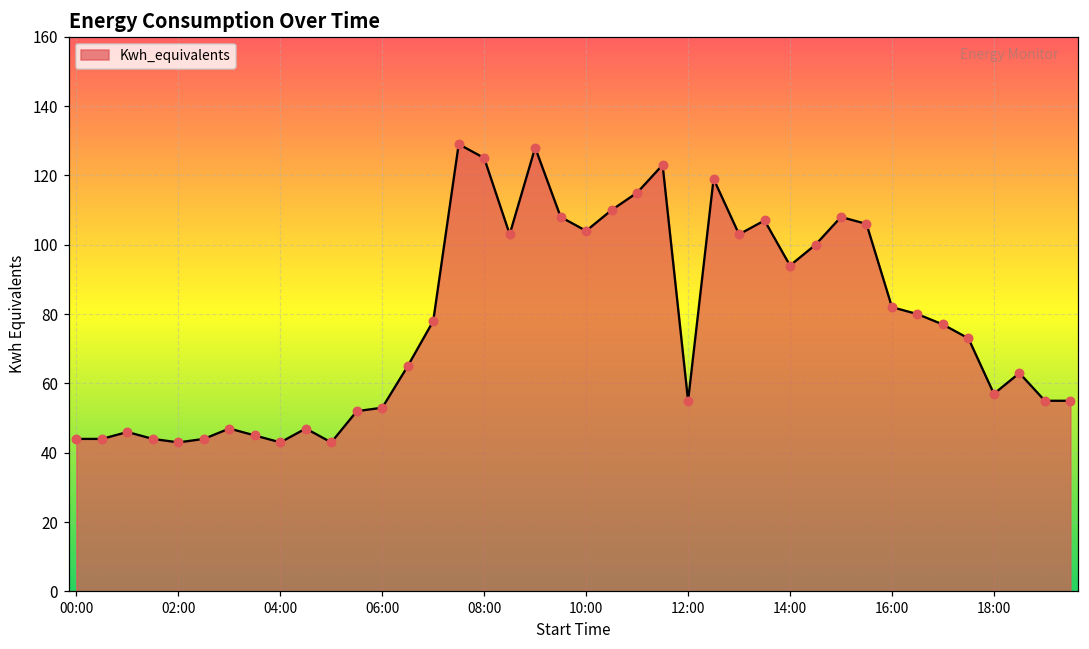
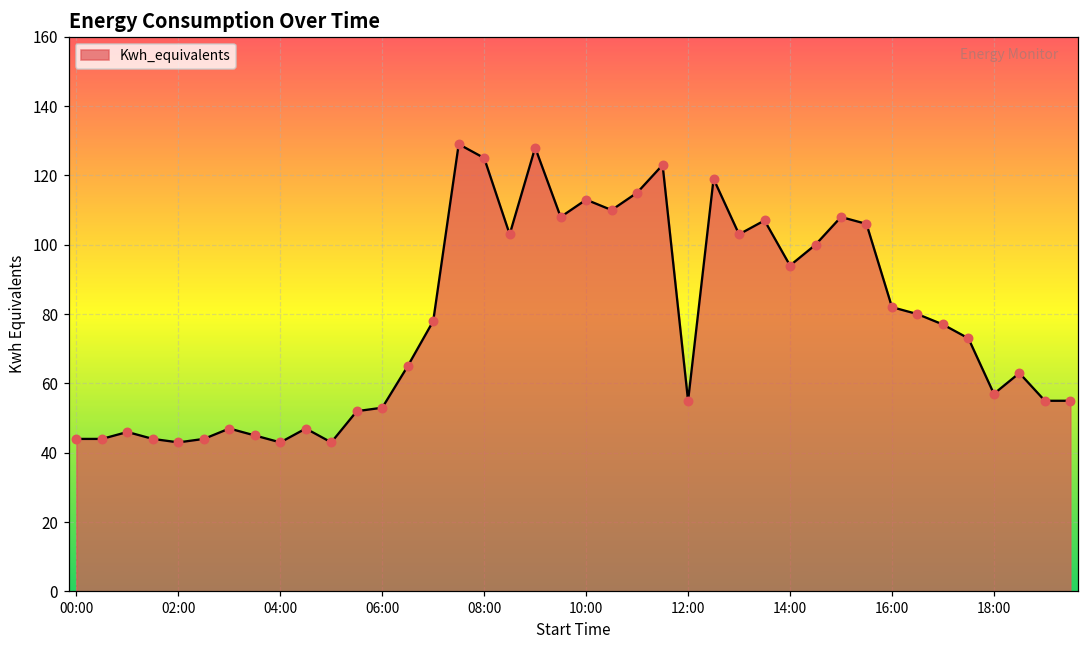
  {
    "00:00": 44,
    "02:00": 43,
    "04:00": 43,
    "06:00": 53,
    "08:00": 125,
-   "10:00": 104,
+   "10:00": 113,
    "12:00": 55,
    "14:00": 94,
    "16:00": 82,
    "18:00": 57
  }
